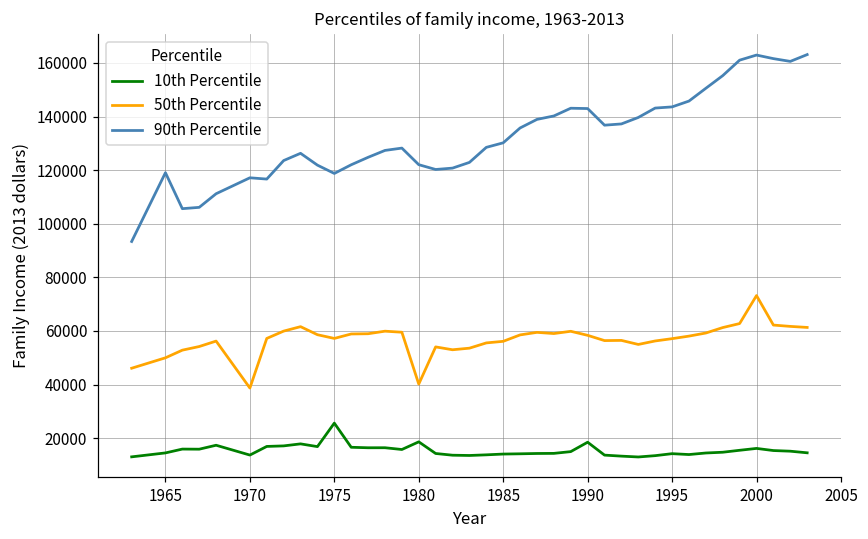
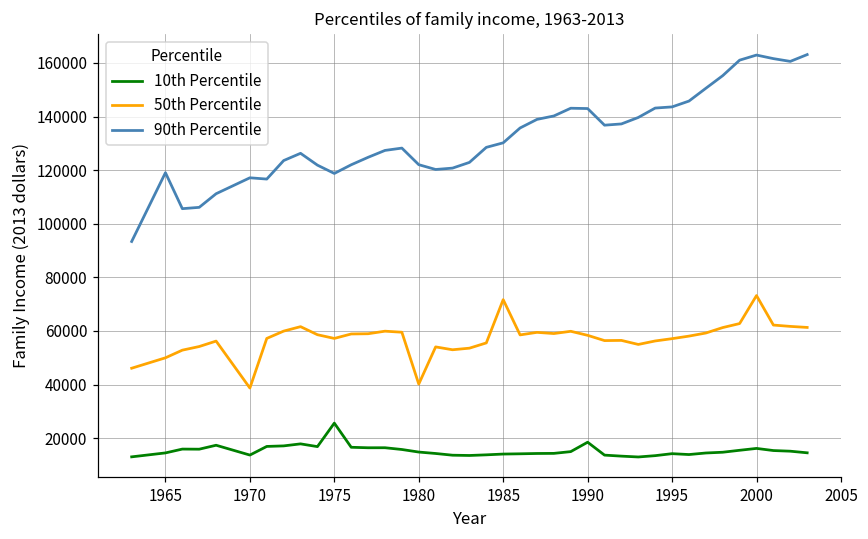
  {
    "10th Percentile": {
      "1965": 14000,
      "1970": 14000,
      "1975": 26000,
-     "1980": 19000,
+     "1980": 15000,
      "1985": 14000,
      "1990": 18000,
      "1995": 14000,
      "2000": 16000
    },
    "50th Percentile": {
      "1965": 50000,
      "1970": 39000,
      "1975": 57000,
      "1980": 40000,
-     "1985": 56000,
+     "1985": 72000,
      "1990": 58000,
      "1995": 57000,
      "2000": 73000
    },
    "90th Percentile": {
      "1965": 119000,
      "1970": 117000,
      "1975": 119000,
      "1980": 122000,
      "1985": 130000,
      "1990": 143000,
      "1995": 144000,
      "2000": 163000
    }
  }
